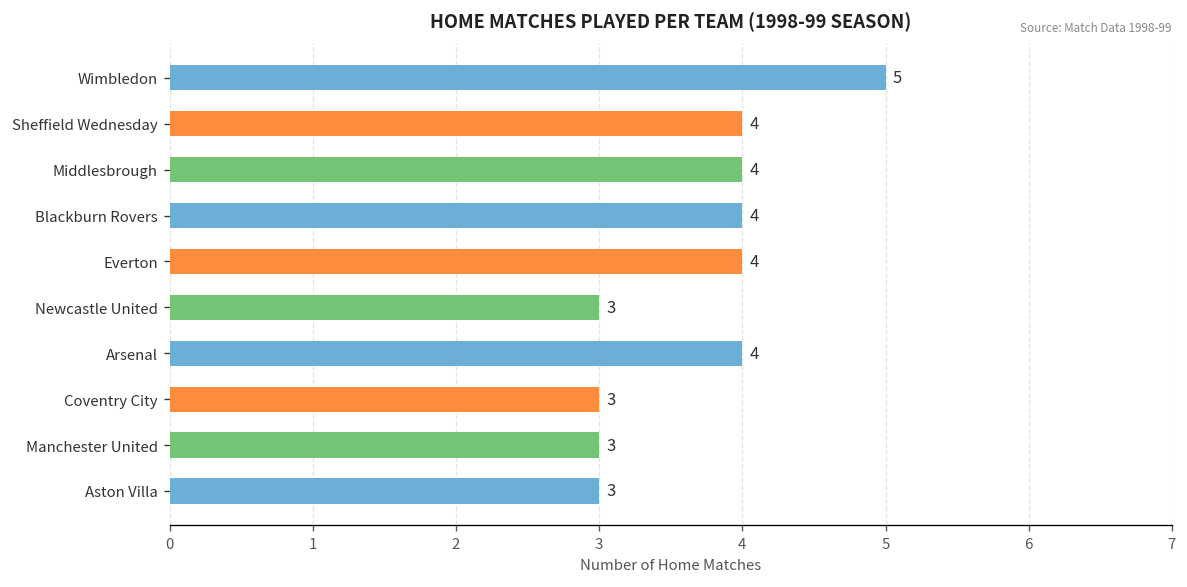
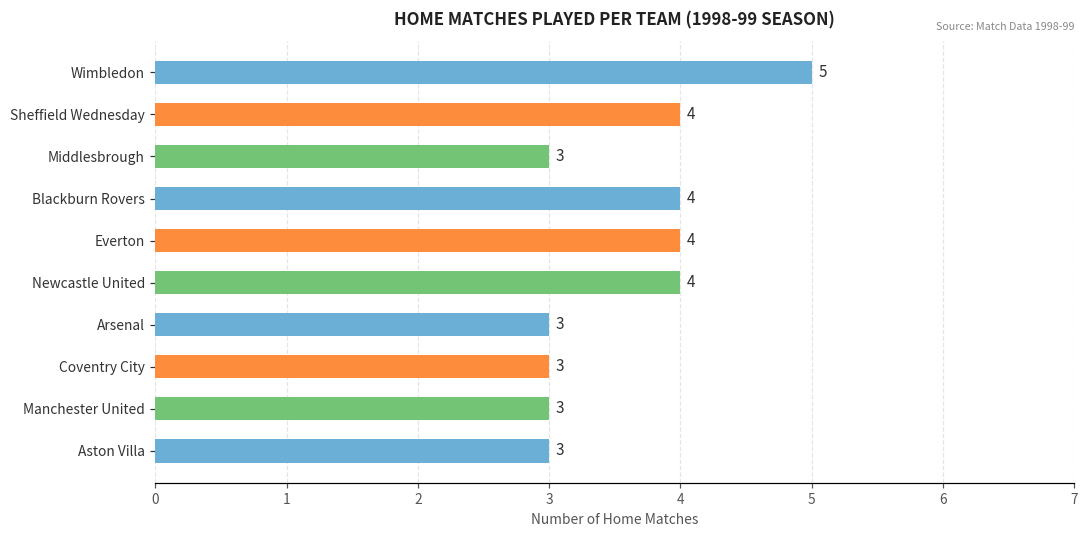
  {
    "Wimbledon": 5,
    "Sheffield Wednesday": 4,
-   "Middlesbrough": 4,
+   "Middlesbrough": 3,
    "Blackburn Rovers": 4,
    "Everton": 4,
-   "Newcastle United": 3,
-   "Arsenal": 4,
+   "Newcastle United": 4,
+   "Arsenal": 3,
    "Coventry City": 3,
    "Manchester United": 3,
    "Aston Villa": 3
  }
